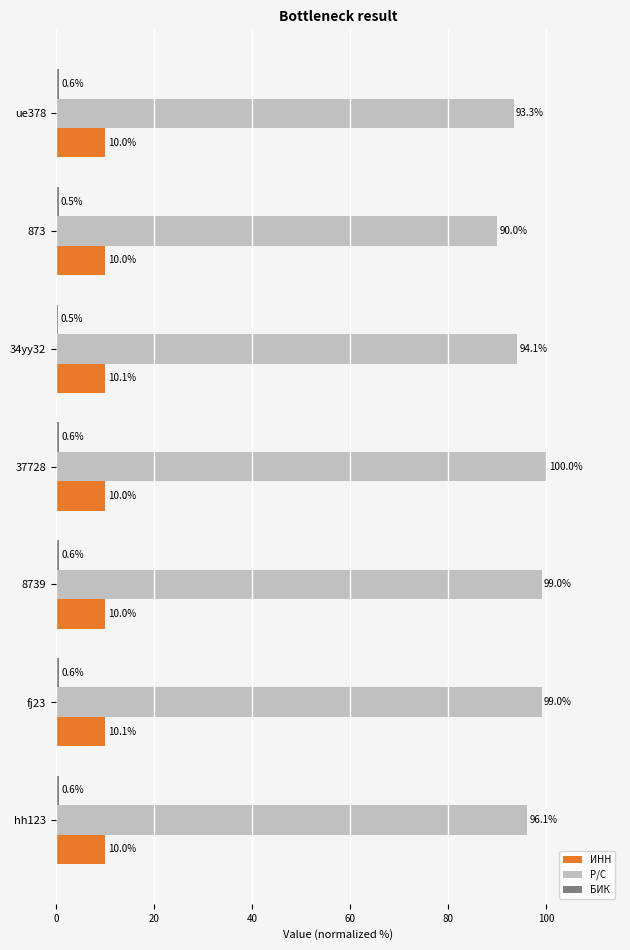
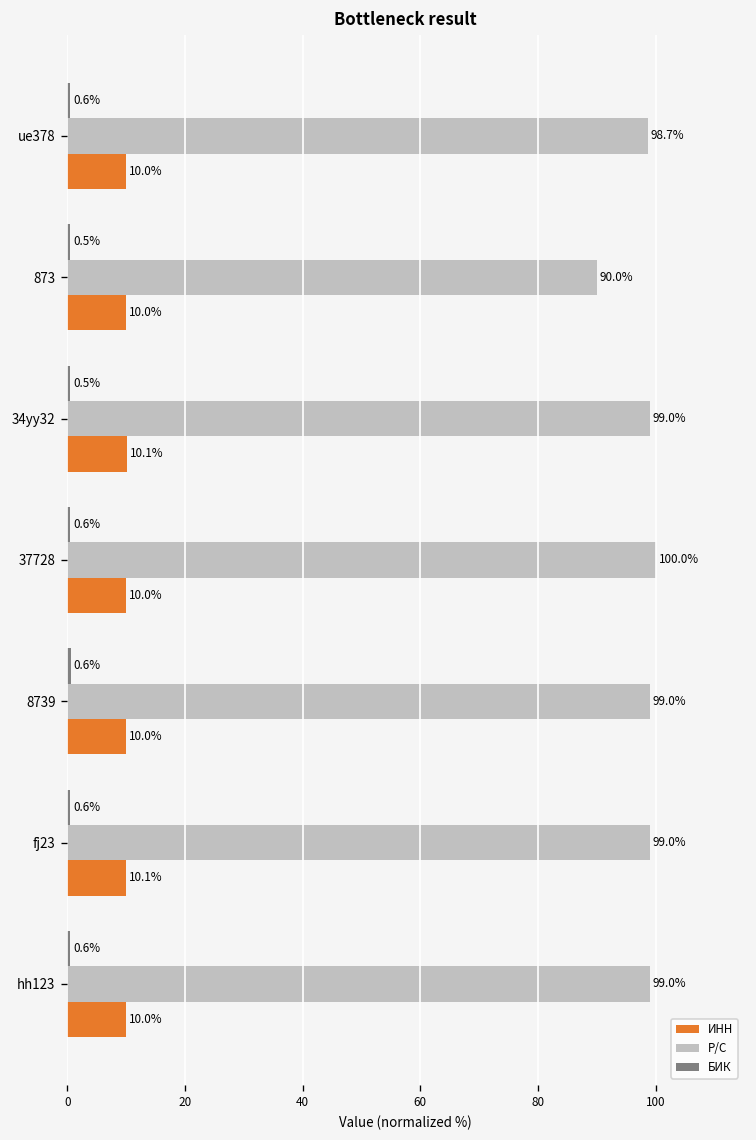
  {
    "ИНН": {
      "ue378": "10.0%",
      "873": "10.0%",
      "34yy32": "10.1%",
      "37728": "10.0%",
      "8739": "10.0%",
      "fj23": "10.1%",
      "hh123": "10.0%"
    },
    "Р/С": {
-     "ue378": "93.3%",
+     "ue378": "98.7%",
      "873": "90.0%",
-     "34yy32": "94.1%",
+     "34yy32": "99.0%",
      "37728": "100.0%",
      "8739": "99.0%",
      "fj23": "99.0%",
-     "hh123": "96.1%"
+     "hh123": "99.0%"
    },
    "БИК": {
      "ue378": "0.6%",
      "873": "0.5%",
      "34yy32": "0.5%",
      "37728": "0.6%",
      "8739": "0.6%",
      "fj23": "0.6%",
      "hh123": "0.6%"
    }
  }
